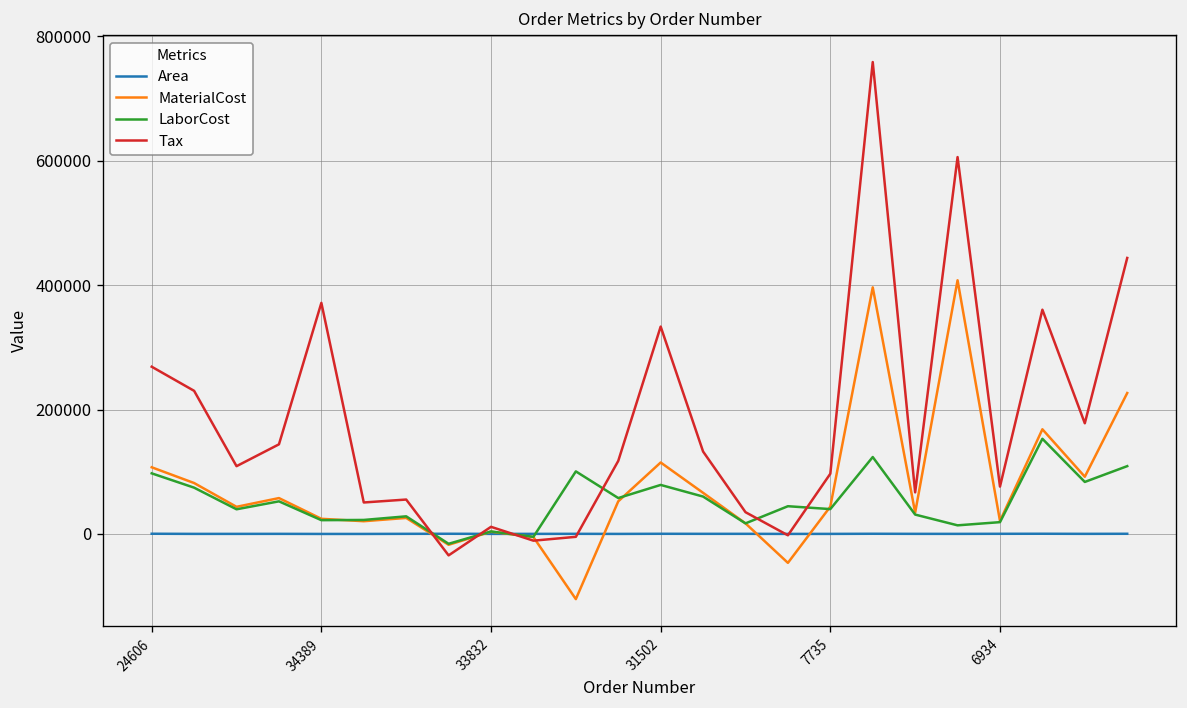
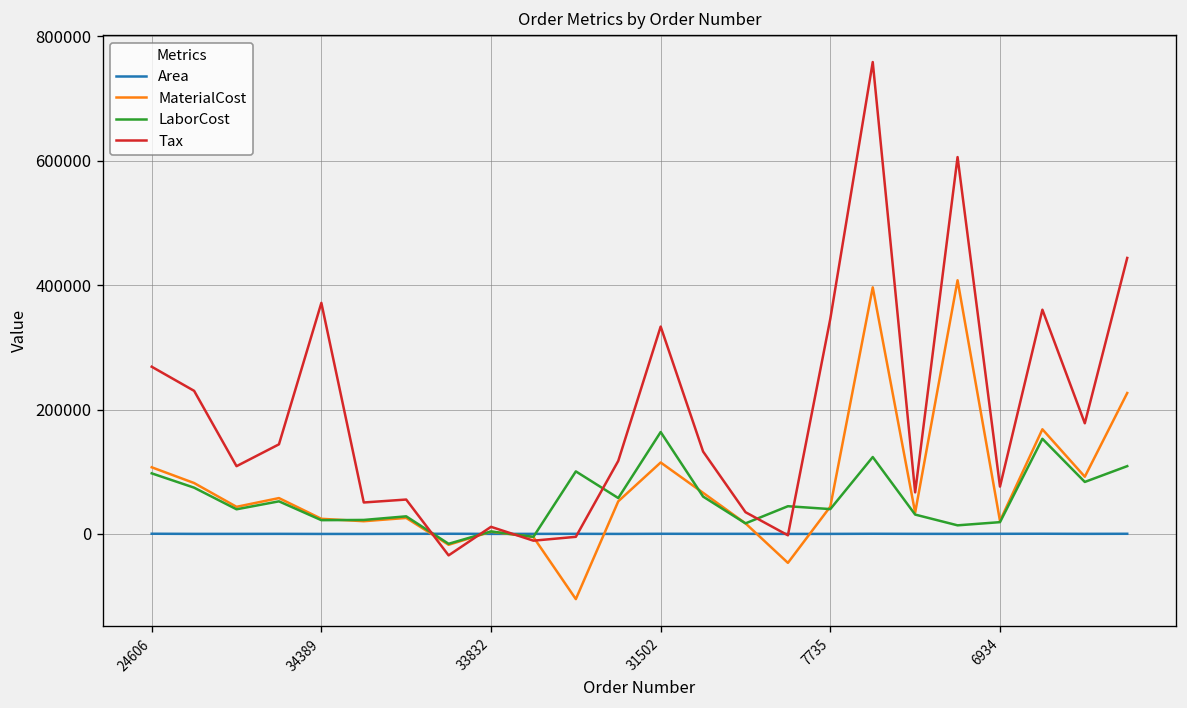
  {
    "Area": {
      "24606": 0,
      "34389": 0,
      "31502": 0,
      "7735": 0,
      "6934": 0
    },
    "MaterialCost": {
      "24606": 110000,
      "31502": 110000
    },
    "LaborCost": {
      "24606": 100000,
-     "31502": 80000
+     "31502": 160000
    },
    "Tax": {
      "24606": 270000,
      "34389": 370000,
      "33832": 10000,
      "31502": 330000,
-     "7735": 100000,
+     "7735": 350000,
      "6934": 80000
    }
  }
